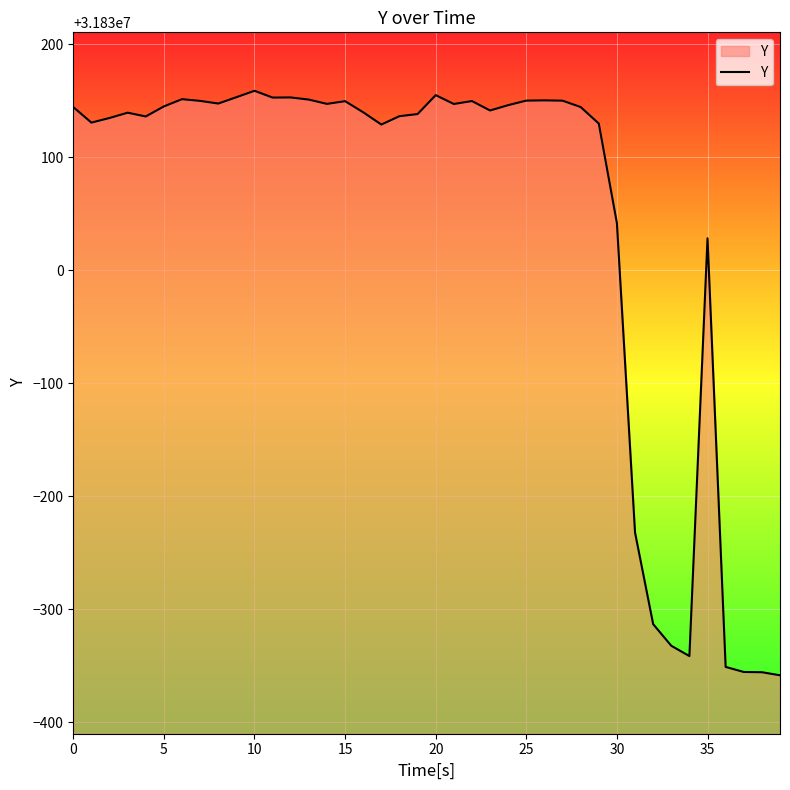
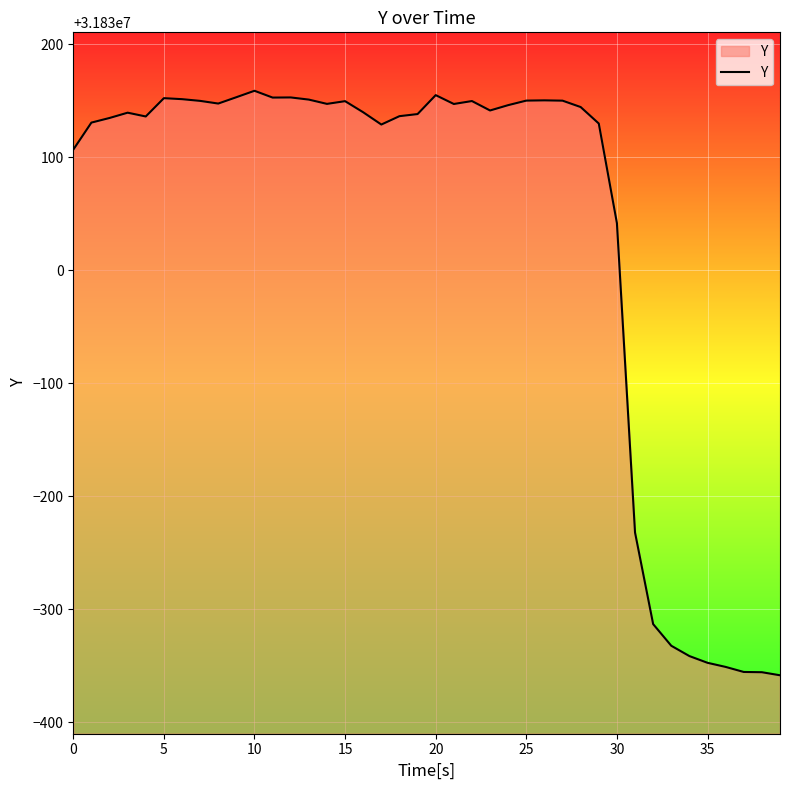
  {
-   "0": 31830144,
-   "5": 31830145,
+   "0": 31830107,
+   "5": 31830152,
    "10": 31830159,
    "15": 31830150,
    "20": 31830155,
    "25": 31830150,
    "30": 31830042,
-   "35": 31830028
+   "35": 31829653
  }
